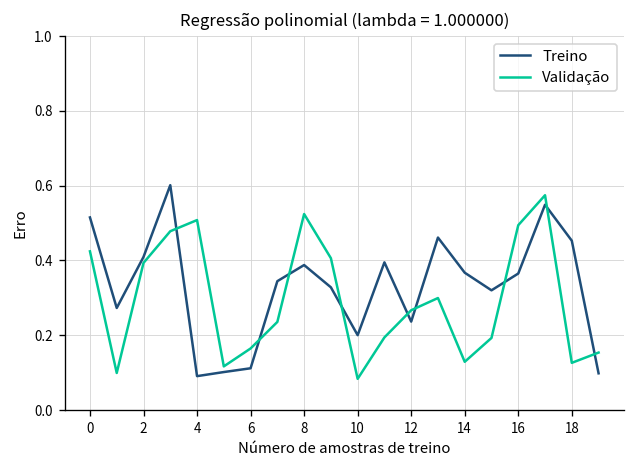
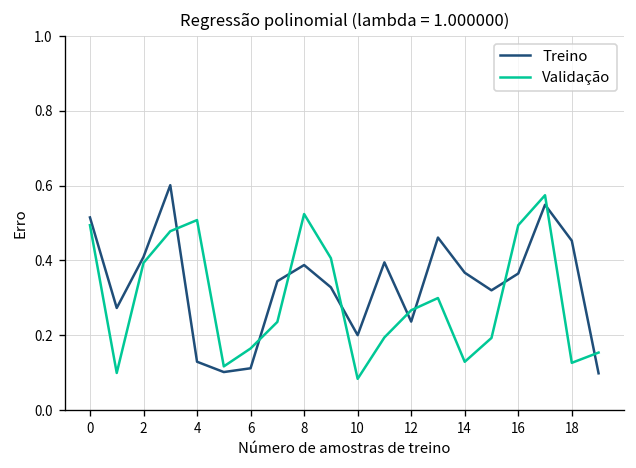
  {
    "Treino": {
      "0": 0.52,
      "2": 0.41,
-     "4": 0.09,
+     "4": 0.13,
      "6": 0.11,
      "8": 0.39,
      "10": 0.20,
      "12": 0.24,
      "14": 0.37,
      "16": 0.37,
      "18": 0.45
    },
    "Validação": {
-     "0": 0.42,
+     "0": 0.49,
      "2": 0.39,
      "4": 0.51,
      "6": 0.16,
      "8": 0.52,
      "10": 0.08,
      "12": 0.27,
      "14": 0.13,
      "16": 0.49,
      "18": 0.13
    }
  }
